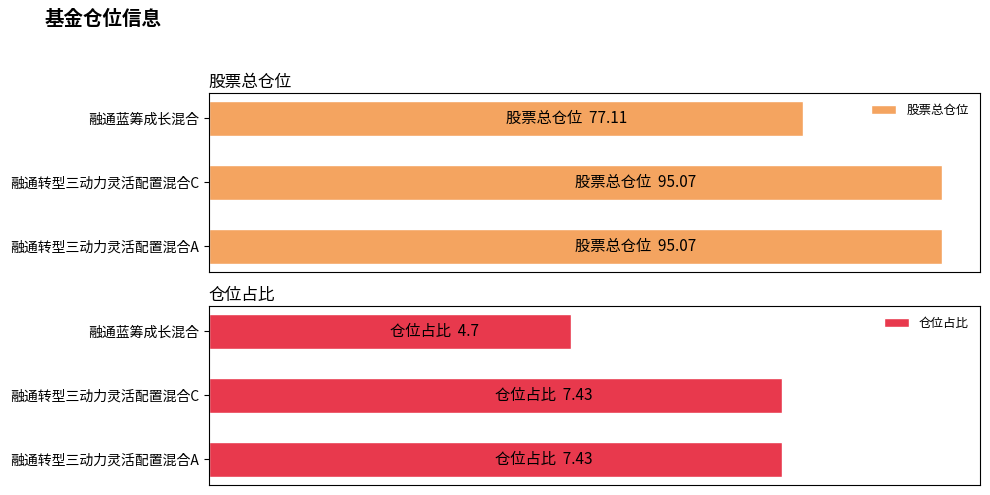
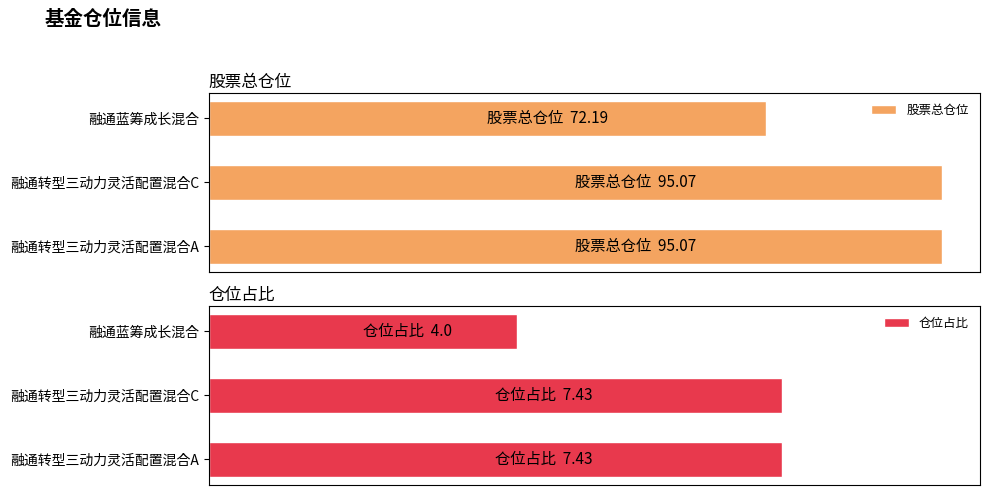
  {
    "股票总仓位": {
-     "融通蓝筹成长混合": 77.11,
+     "融通蓝筹成长混合": 72.19,
      "融通转型三动力灵活配置混合C": 95.07,
      "融通转型三动力灵活配置混合A": 95.07
    },
    "仓位占比": {
-     "融通蓝筹成长混合": 4.7,
+     "融通蓝筹成长混合": 4.0,
      "融通转型三动力灵活配置混合C": 7.43,
      "融通转型三动力灵活配置混合A": 7.43
    }
  }
